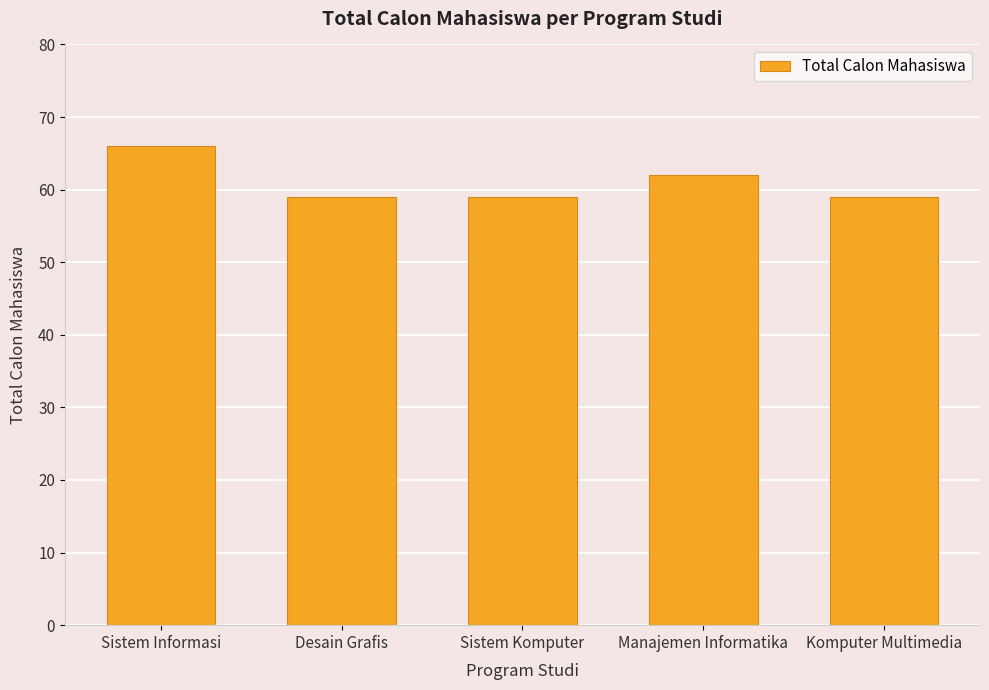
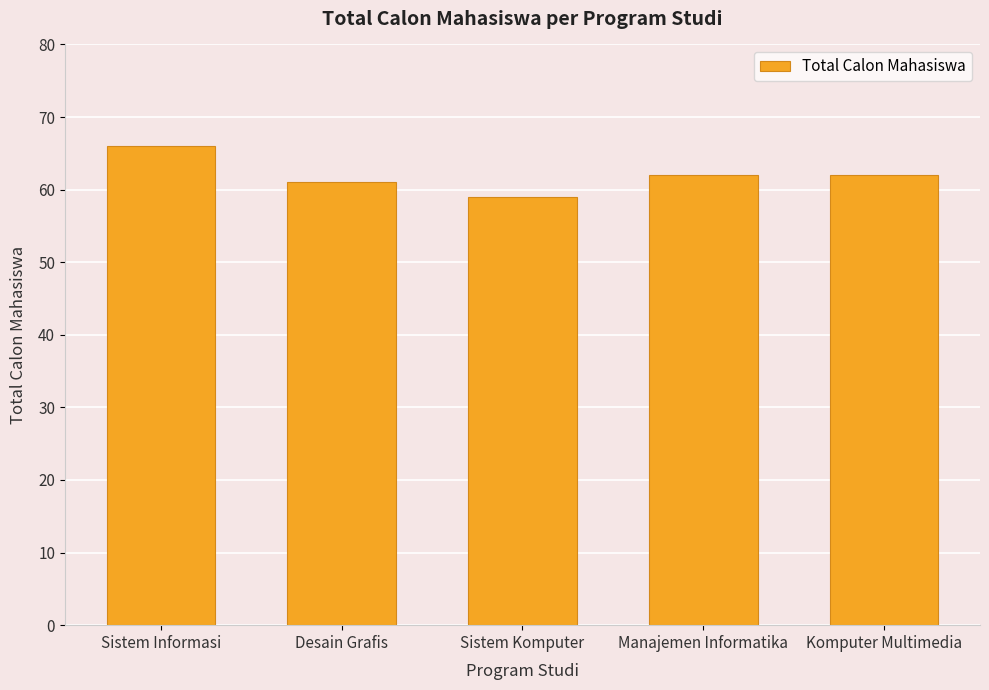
  {
    "Sistem Informasi": 66,
-   "Desain Grafis": 59,
+   "Desain Grafis": 61,
    "Sistem Komputer": 59,
    "Manajemen Informatika": 62,
-   "Komputer Multimedia": 59
+   "Komputer Multimedia": 62
  }
